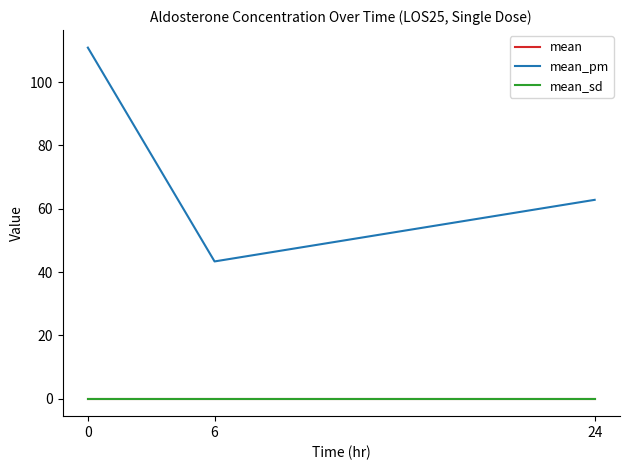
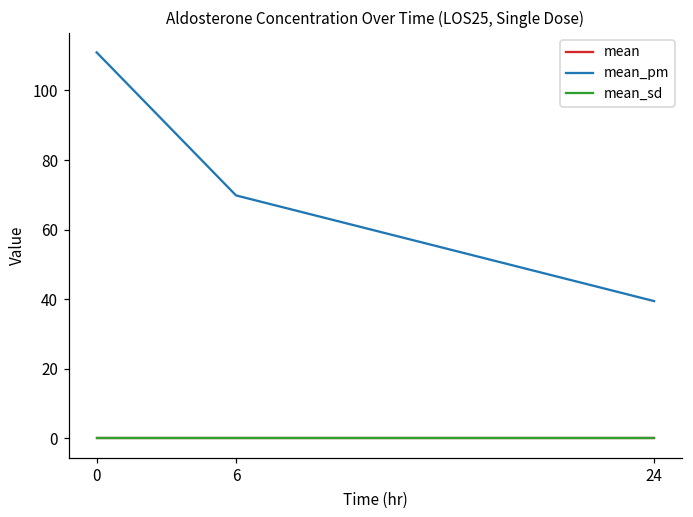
  {
    "mean_sd": {
      "0": 0,
      "6": 0,
      "24": 0
    },
    "mean_pm": {
      "0": 111,
-     "6": 43,
-     "24": 63
+     "6": 70,
+     "24": 39
    }
  }
